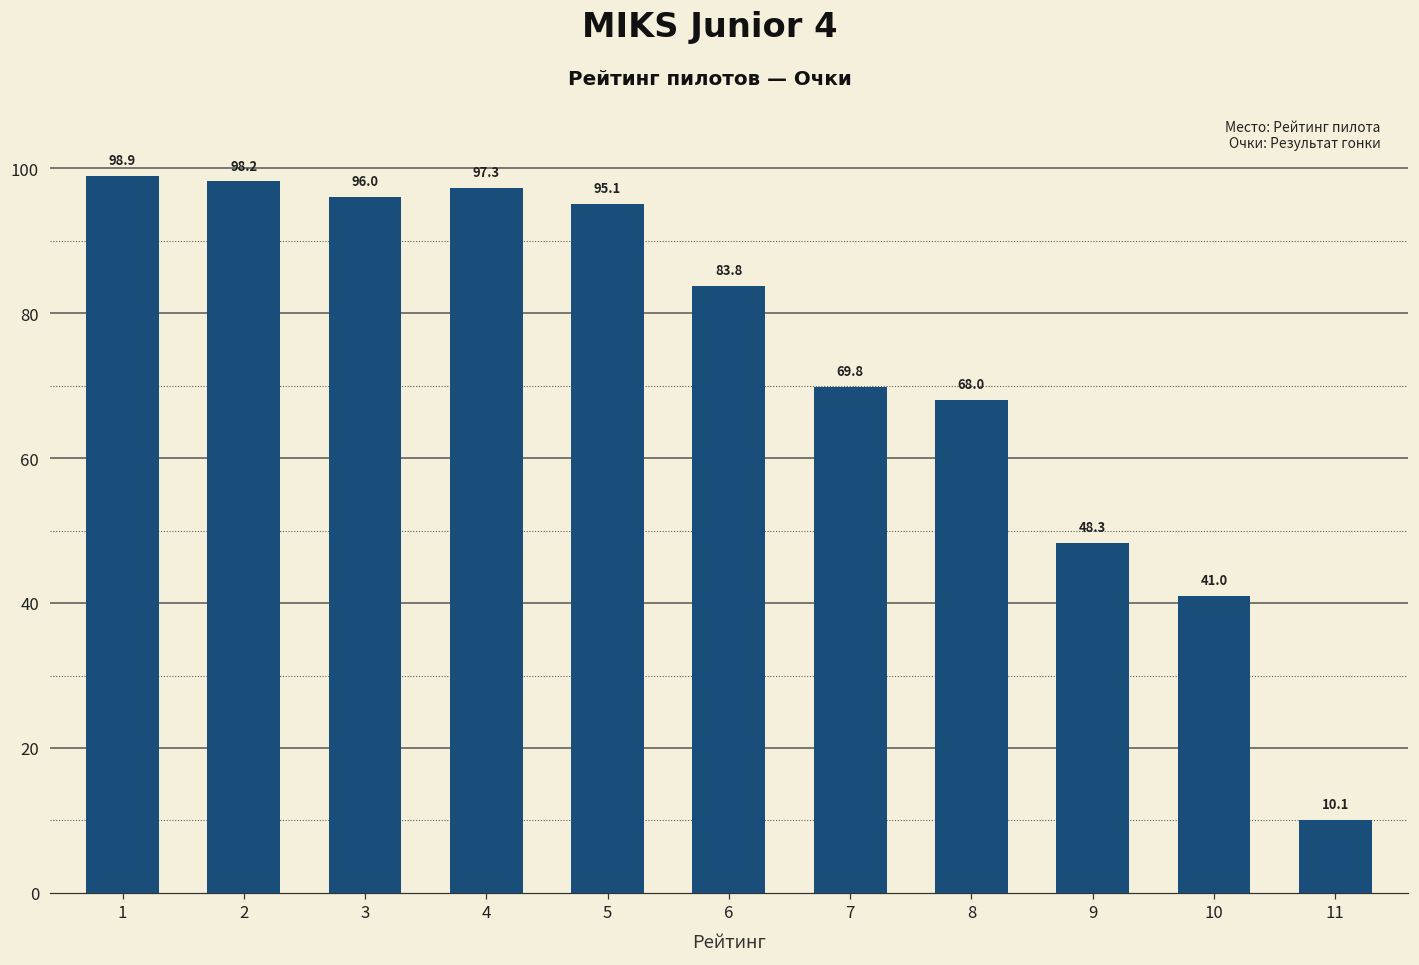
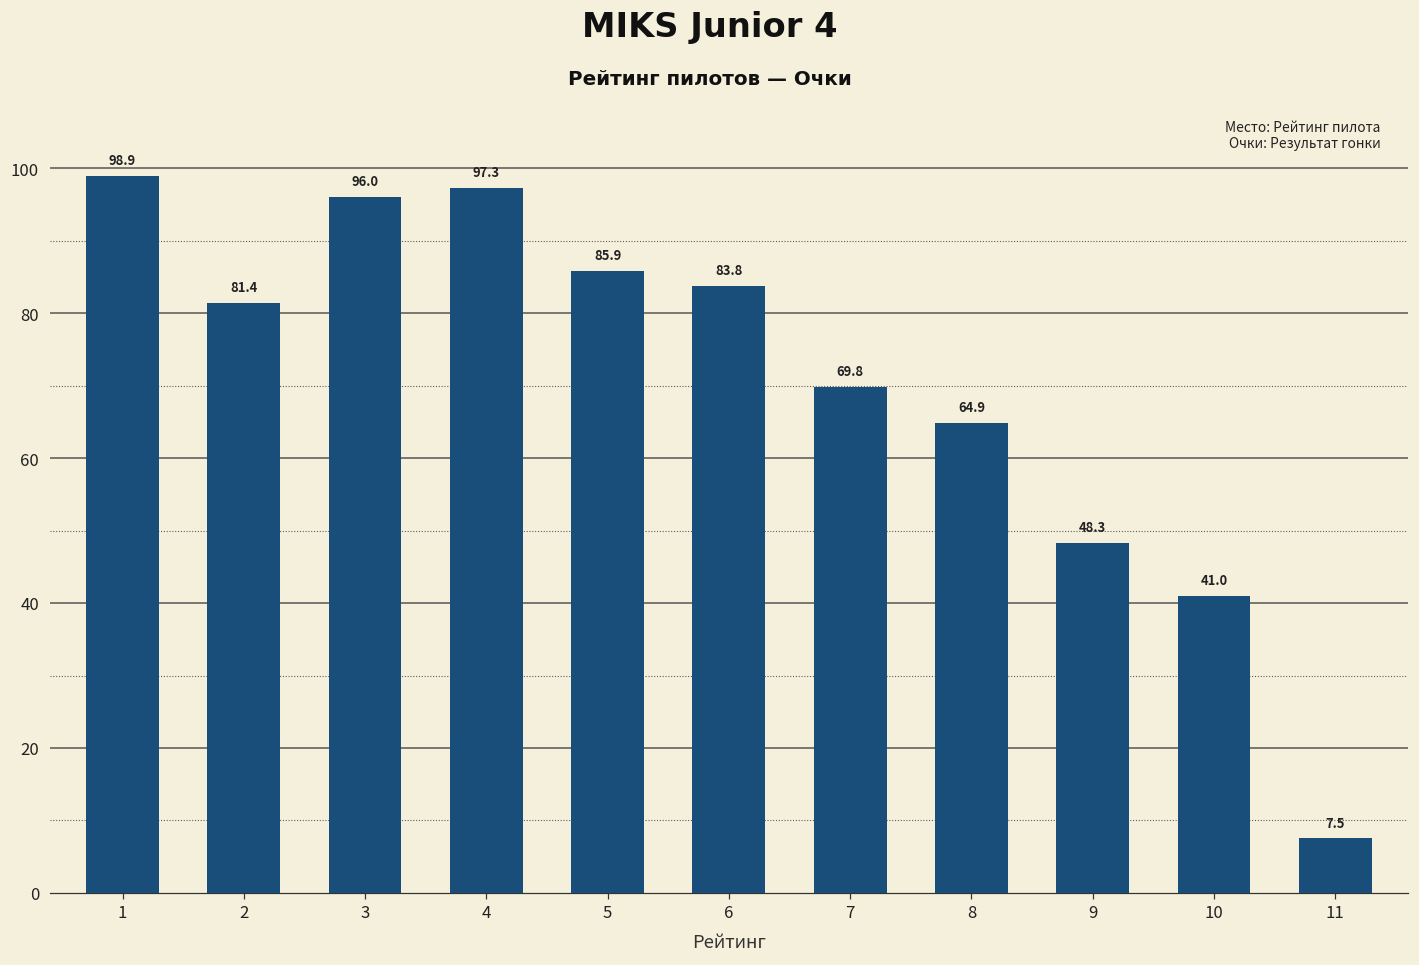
  {
    "1": 98.9,
-   "2": 98.2,
+   "2": 81.4,
    "3": 96.0,
    "4": 97.3,
-   "5": 95.1,
+   "5": 85.9,
    "6": 83.8,
    "7": 69.8,
-   "8": 68.0,
+   "8": 64.9,
    "9": 48.3,
    "10": 41.0,
-   "11": 10.1
+   "11": 7.5
  }
